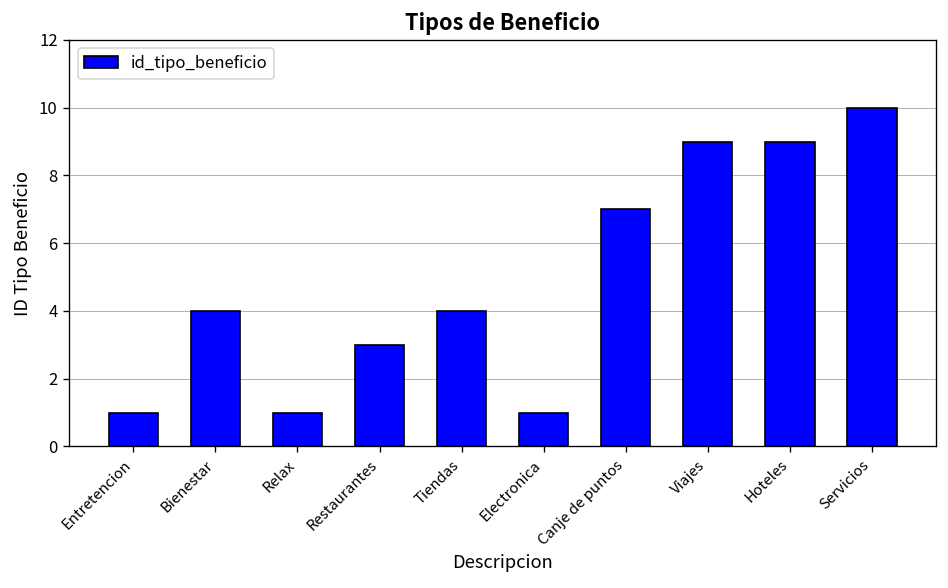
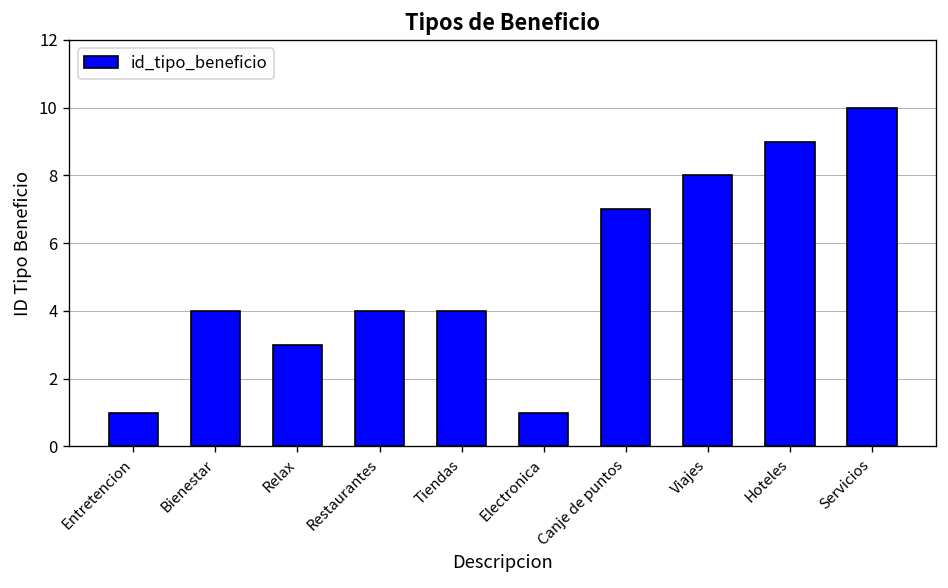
  {
    "Entretencion": 1,
    "Bienestar": 4,
-   "Relax": 1,
-   "Restaurantes": 3,
+   "Relax": 3,
+   "Restaurantes": 4,
    "Tiendas": 4,
    "Electronica": 1,
    "Canje de puntos": 7,
-   "Viajes": 9,
+   "Viajes": 8,
    "Hoteles": 9,
    "Servicios": 10
  }
